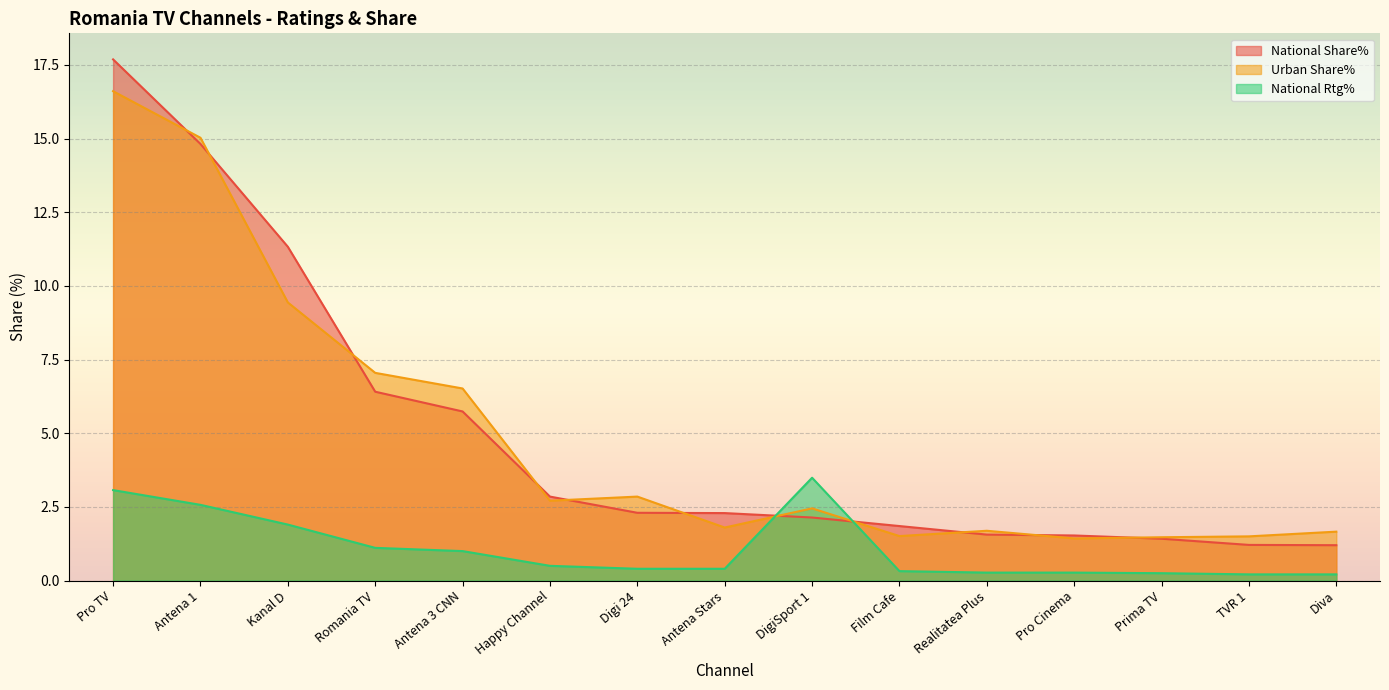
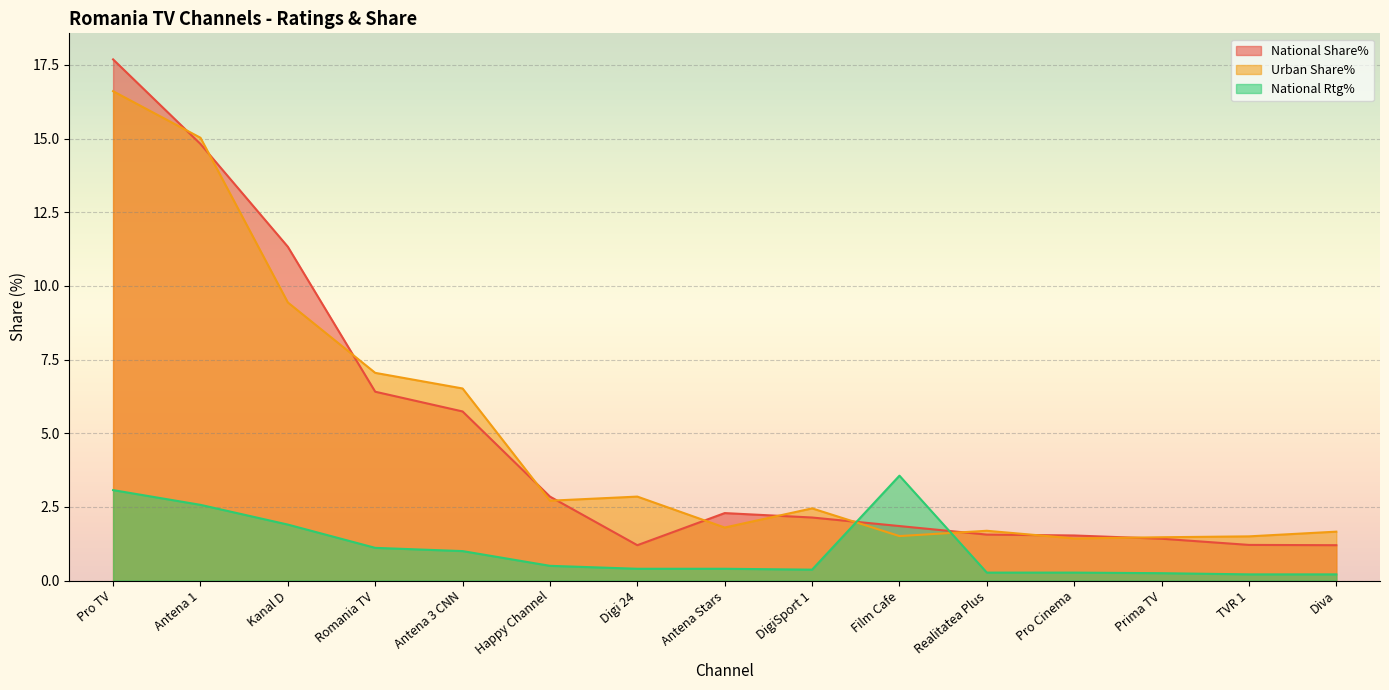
  {
    "National Share%": {
      "Pro TV": 17.7,
      "Antena 1": 14.8,
      "Kanal D": 11.3,
      "Romania TV": 6.4,
      "Antena 3 CNN": 5.7,
      "Happy Channel": 2.9,
-     "Digi 24": 2.3,
+     "Digi 24": 1.2,
      "Antena Stars": 2.3,
      "DigiSport 1": 2.1,
      "Film Cafe": 1.9,
      "Realitatea Plus": 1.6,
      "Pro Cinema": 1.5,
      "TVR 1": 1.2,
      "Diva": 1.2
    },
    "Urban Share%": {
      "Pro TV": 16.6,
      "Antena 1": 15.0,
      "Kanal D": 9.4,
      "Romania TV": 7.1,
      "Antena 3 CNN": 6.5,
      "Happy Channel": 2.7,
      "Digi 24": 2.9,
      "Antena Stars": 1.8,
      "DigiSport 1": 2.5,
      "Film Cafe": 1.5,
      "Realitatea Plus": 1.7,
      "Pro Cinema": 1.4,
      "TVR 1": 1.5,
      "Diva": 1.7
    },
    "National Rtg%": {
      "Pro TV": 3.1,
      "Antena 1": 2.6,
      "Kanal D": 1.9,
      "Romania TV": 1.1,
      "Antena 3 CNN": 1.0,
      "Happy Channel": 0.5,
      "Digi 24": 0.4,
      "Antena Stars": 0.4,
-     "DigiSport 1": 3.5,
-     "Film Cafe": 0.3,
+     "DigiSport 1": 0.4,
+     "Film Cafe": 3.6,
      "Realitatea Plus": 0.3,
      "Pro Cinema": 0.3,
      "Prima TV": 0.3,
      "TVR 1": 0.2,
      "Diva": 0.2
    }
  }
